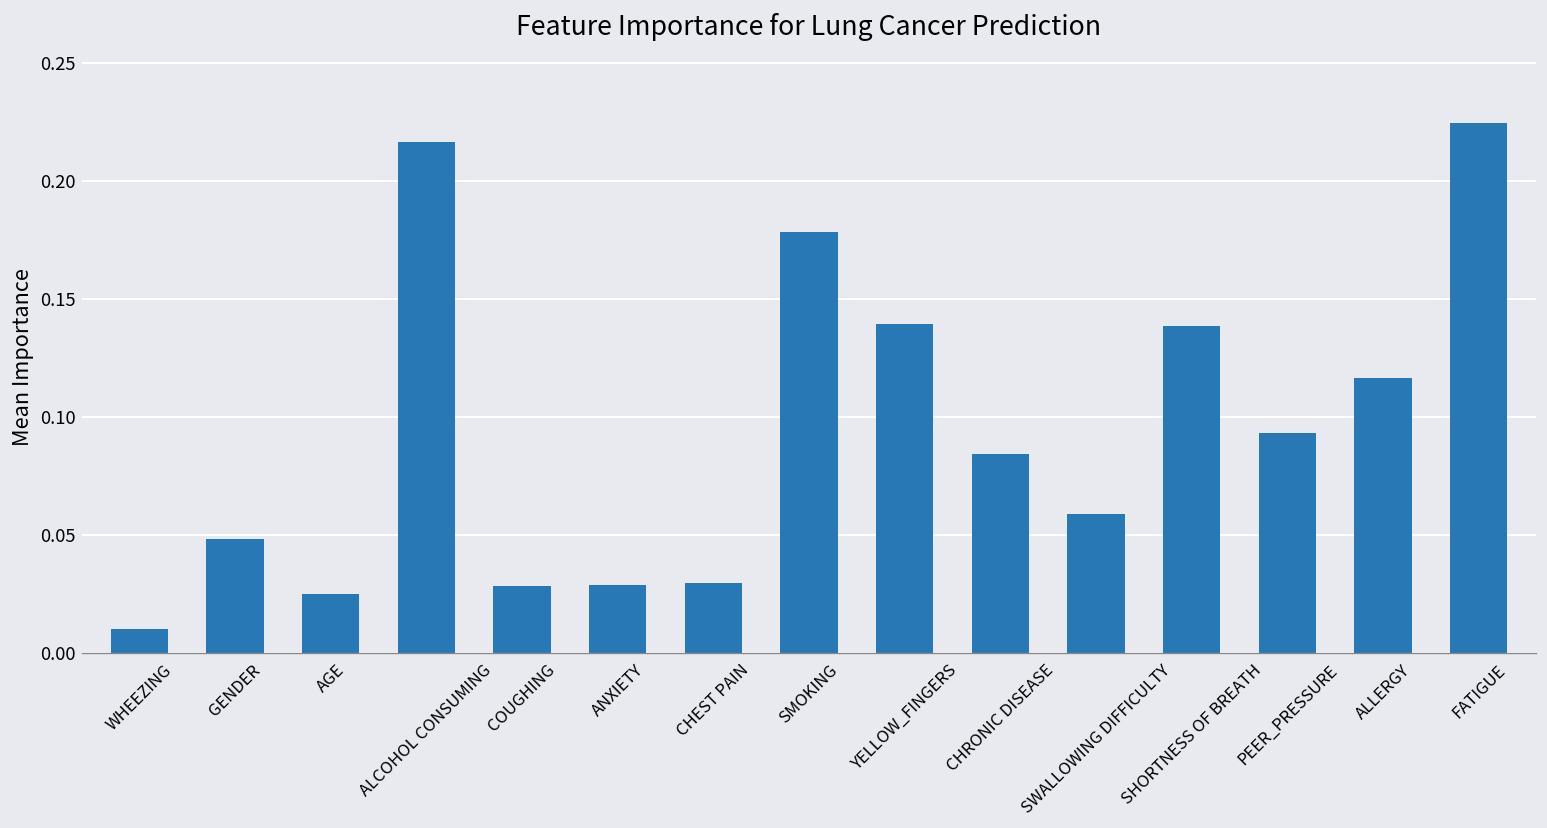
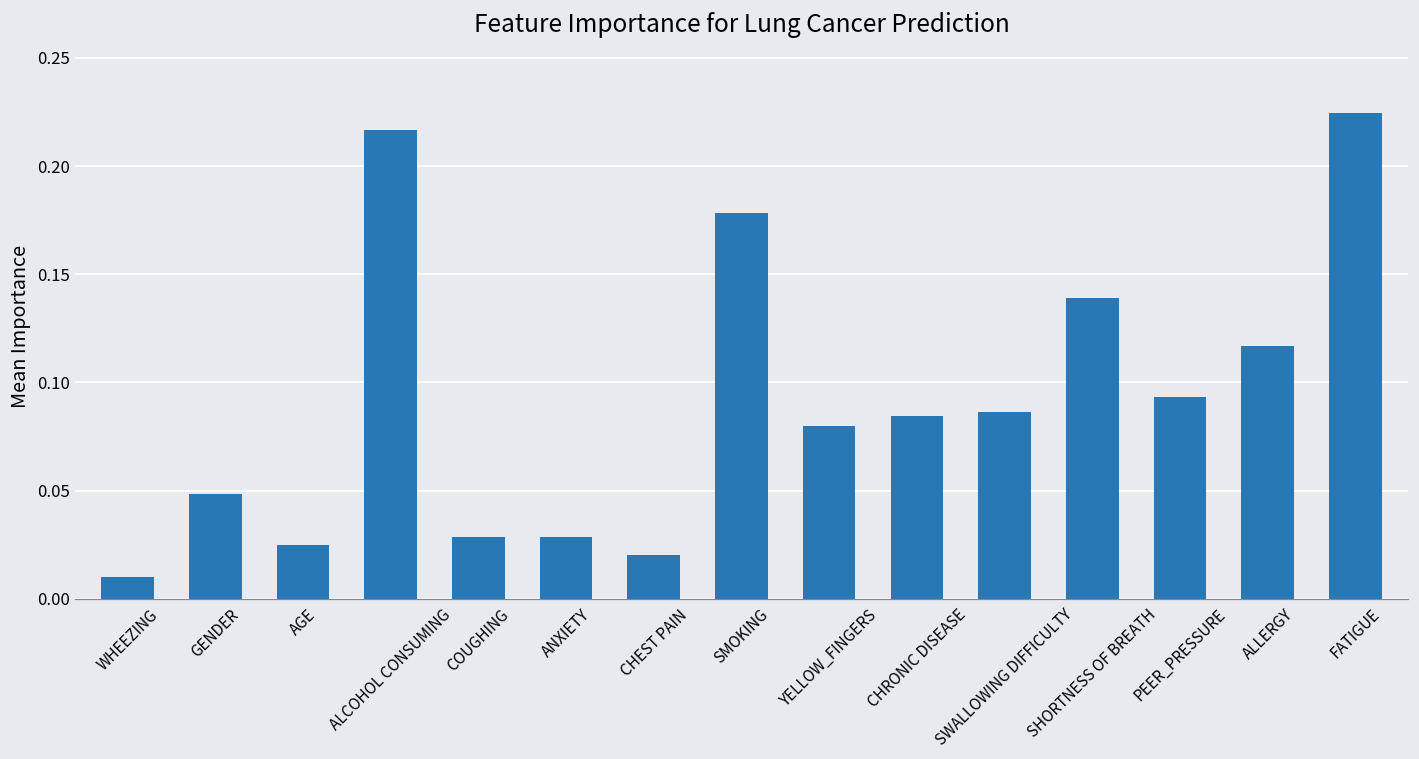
  {
    "WHEEZING": 0.010,
    "GENDER": 0.048,
    "AGE": 0.025,
    "ALCOHOL CONSUMING": 0.217,
    "COUGHING": 0.028,
    "ANXIETY": 0.029,
-   "CHEST PAIN": 0.030,
+   "CHEST PAIN": 0.020,
    "SMOKING": 0.178,
-   "YELLOW_FINGERS": 0.140,
+   "YELLOW_FINGERS": 0.080,
    "CHRONIC DISEASE": 0.085,
-   "SWALLOWING DIFFICULTY": 0.059,
+   "SWALLOWING DIFFICULTY": 0.086,
    "SHORTNESS OF BREATH": 0.139,
    "PEER_PRESSURE": 0.093,
    "ALLERGY": 0.117,
    "FATIGUE": 0.224
  }
